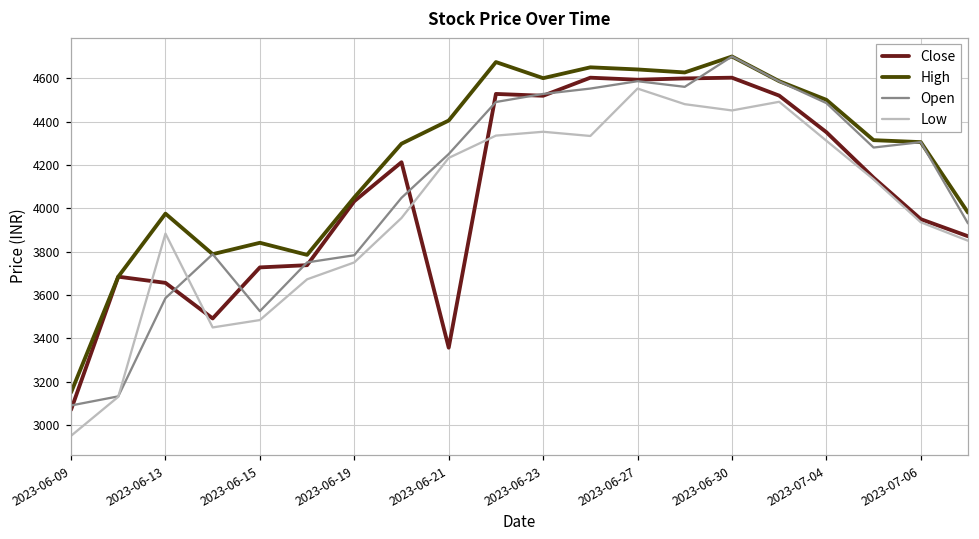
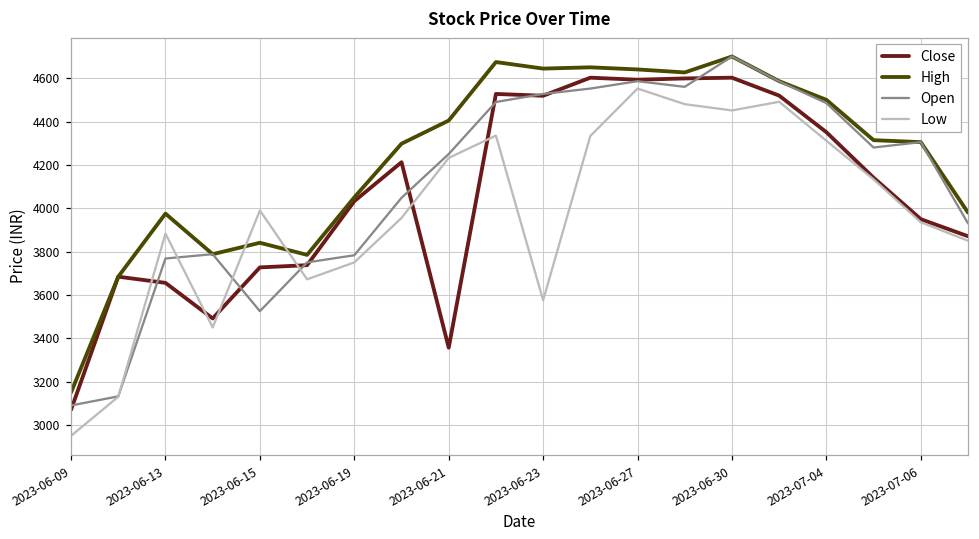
  {
    "Close": {
      "2023-06-09": 3070,
      "2023-06-13": 3660,
      "2023-06-15": 3730,
      "2023-06-19": 4030,
      "2023-06-21": 3360,
      "2023-06-30": 4600,
      "2023-07-04": 4350,
      "2023-07-06": 3950
    },
    "High": {
      "2023-06-09": 3150,
      "2023-06-13": 3980,
      "2023-06-15": 3840,
      "2023-06-19": 4050,
      "2023-06-21": 4400,
-     "2023-06-23": 4600,
+     "2023-06-23": 4640,
      "2023-06-27": 4640,
      "2023-07-04": 4500
    },
    "Open": {
      "2023-06-09": 3090,
-     "2023-06-13": 3590,
+     "2023-06-13": 3770,
      "2023-06-15": 3530,
      "2023-06-19": 3780,
      "2023-06-21": 4250,
      "2023-07-04": 4490
    },
    "Low": {
      "2023-06-09": 2950,
      "2023-06-13": 3880,
-     "2023-06-15": 3480,
+     "2023-06-15": 3990,
      "2023-06-19": 3750,
      "2023-06-21": 4230,
-     "2023-06-23": 4350,
+     "2023-06-23": 3580,
      "2023-06-27": 4550,
      "2023-06-30": 4450,
      "2023-07-04": 4310,
      "2023-07-06": 3940
    }
  }
